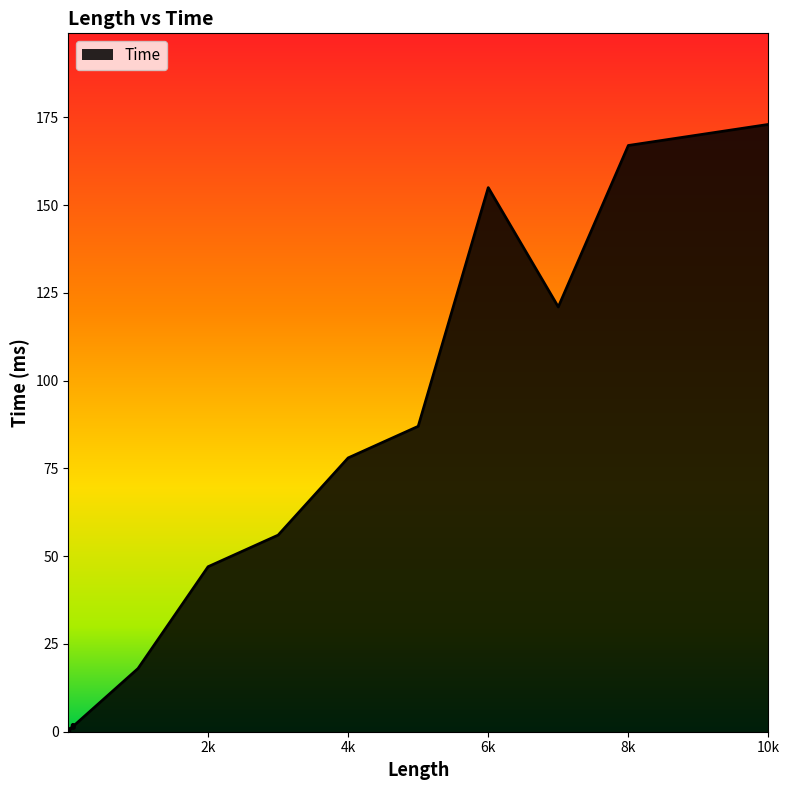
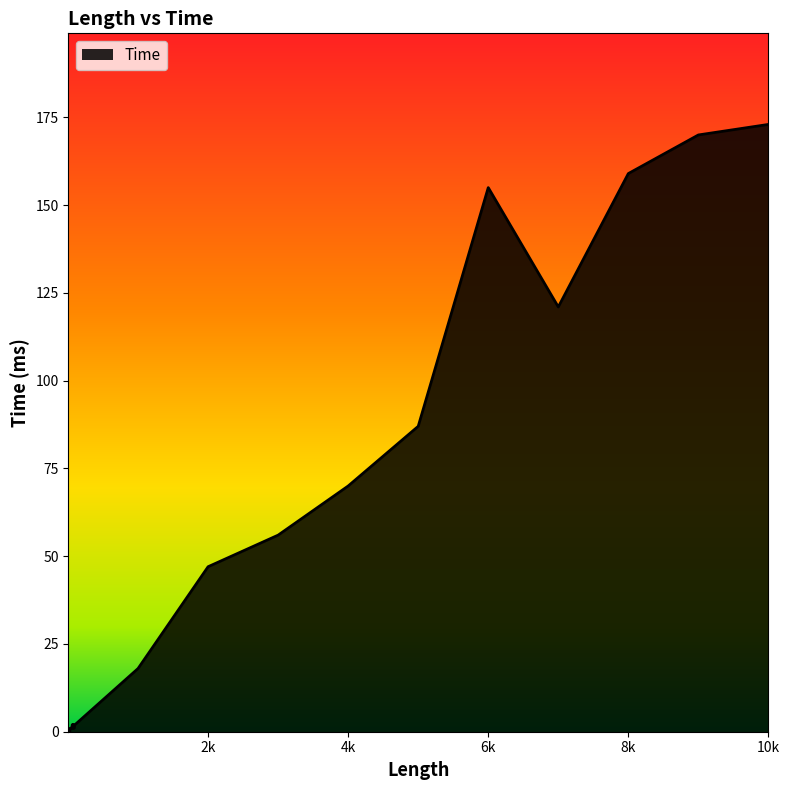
  {
    "2k": 47,
-   "4k": 78,
+   "4k": 70,
    "6k": 155,
-   "8k": 167,
+   "8k": 159,
    "10k": 173
  }
